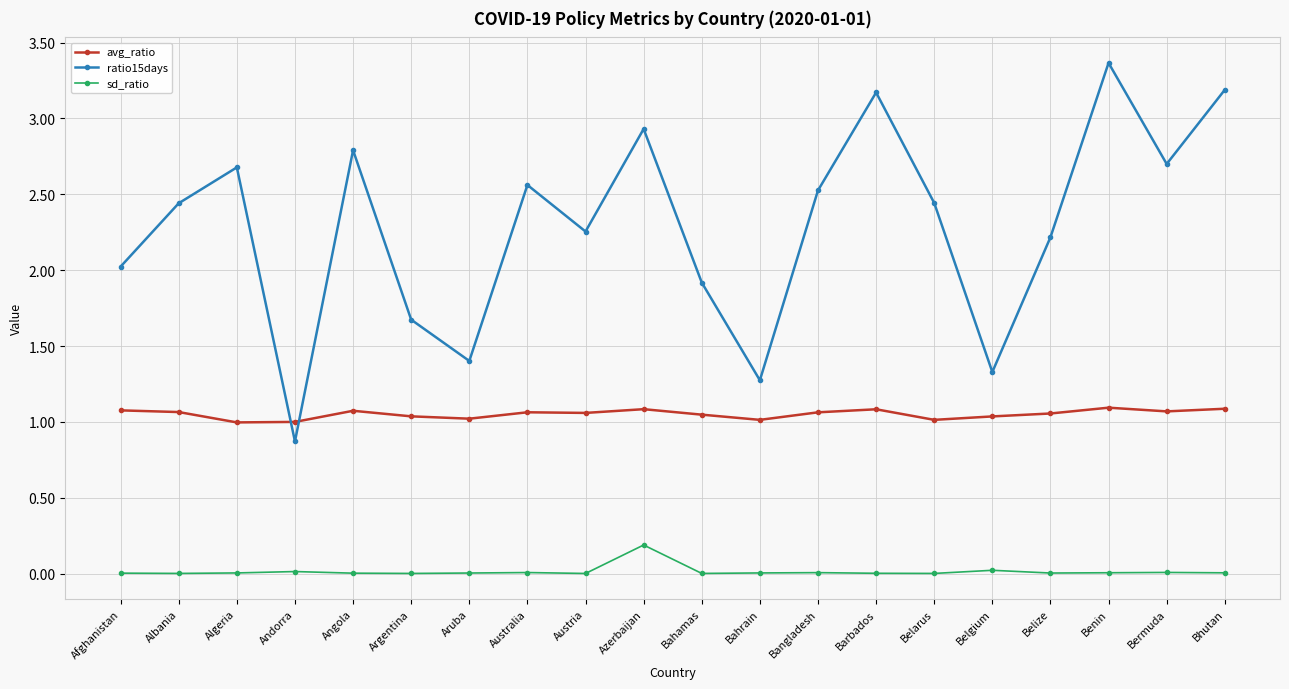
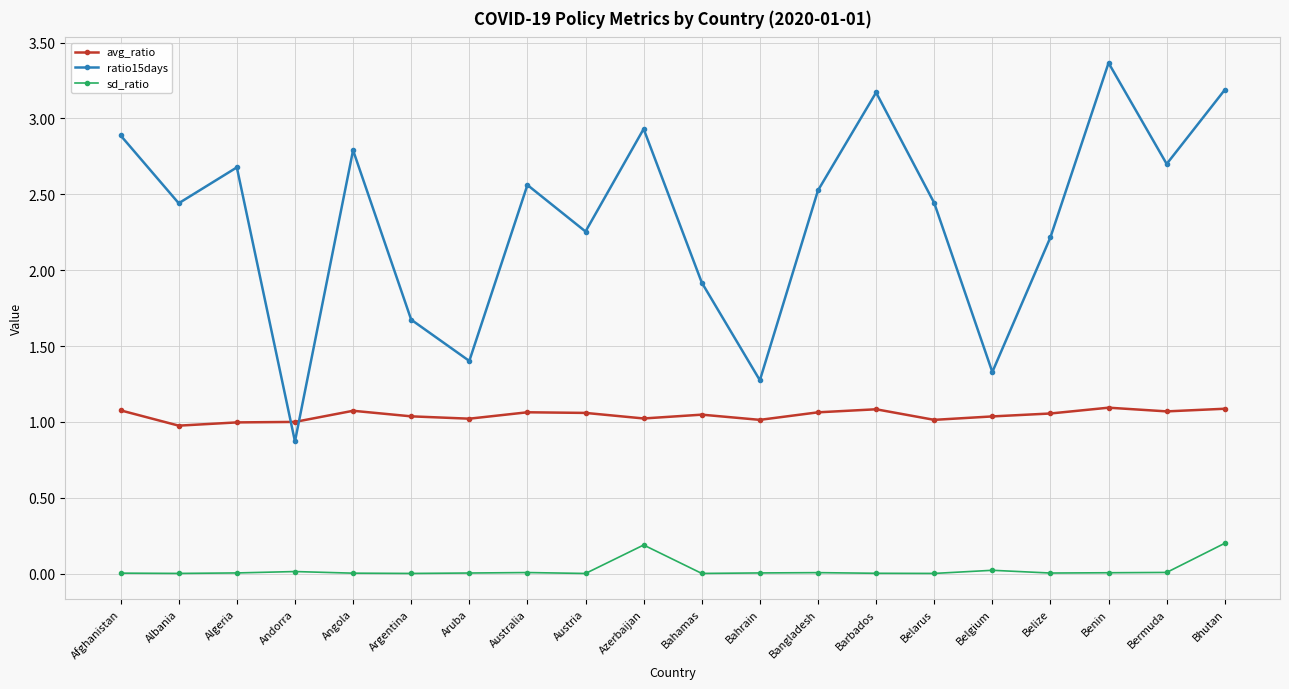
  {
    "avg_ratio": {
      "Afghanistan": 1.08,
-     "Albania": 1.07,
+     "Albania": 0.98,
      "Algeria": 1.00,
      "Andorra": 1.00,
      "Angola": 1.07,
      "Argentina": 1.04,
      "Aruba": 1.02,
      "Australia": 1.06,
      "Austria": 1.06,
-     "Azerbaijan": 1.08,
+     "Azerbaijan": 1.02,
      "Bahamas": 1.05,
      "Bahrain": 1.01,
      "Bangladesh": 1.06,
      "Barbados": 1.08,
      "Belarus": 1.01,
      "Belgium": 1.04,
      "Belize": 1.06,
      "Benin": 1.09,
      "Bermuda": 1.07,
      "Bhutan": 1.09
    },
    "ratio15days": {
-     "Afghanistan": 2.02,
+     "Afghanistan": 2.89,
      "Albania": 2.44,
      "Algeria": 2.68,
      "Andorra": 0.87,
      "Angola": 2.79,
      "Argentina": 1.67,
      "Aruba": 1.40,
      "Australia": 2.56,
      "Austria": 2.25,
      "Azerbaijan": 2.93,
      "Bahamas": 1.92,
      "Bahrain": 1.27,
      "Bangladesh": 2.53,
      "Barbados": 3.17,
      "Belarus": 2.44,
      "Belgium": 1.33,
      "Belize": 2.22,
      "Benin": 3.37,
      "Bermuda": 2.70,
      "Bhutan": 3.19
    },
    "sd_ratio": {
      "Afghanistan": 0.00,
      "Albania": 0.00,
      "Algeria": 0.01,
      "Andorra": 0.01,
      "Angola": 0.00,
      "Argentina": 0.00,
      "Aruba": 0.00,
      "Australia": 0.01,
      "Austria": 0.00,
      "Azerbaijan": 0.19,
      "Bahamas": 0.00,
      "Bahrain": 0.00,
      "Bangladesh": 0.01,
      "Barbados": 0.00,
      "Belarus": 0.00,
      "Belgium": 0.02,
      "Belize": 0.00,
      "Benin": 0.01,
      "Bermuda": 0.01,
-     "Bhutan": 0.01
+     "Bhutan": 0.20
    }
  }
